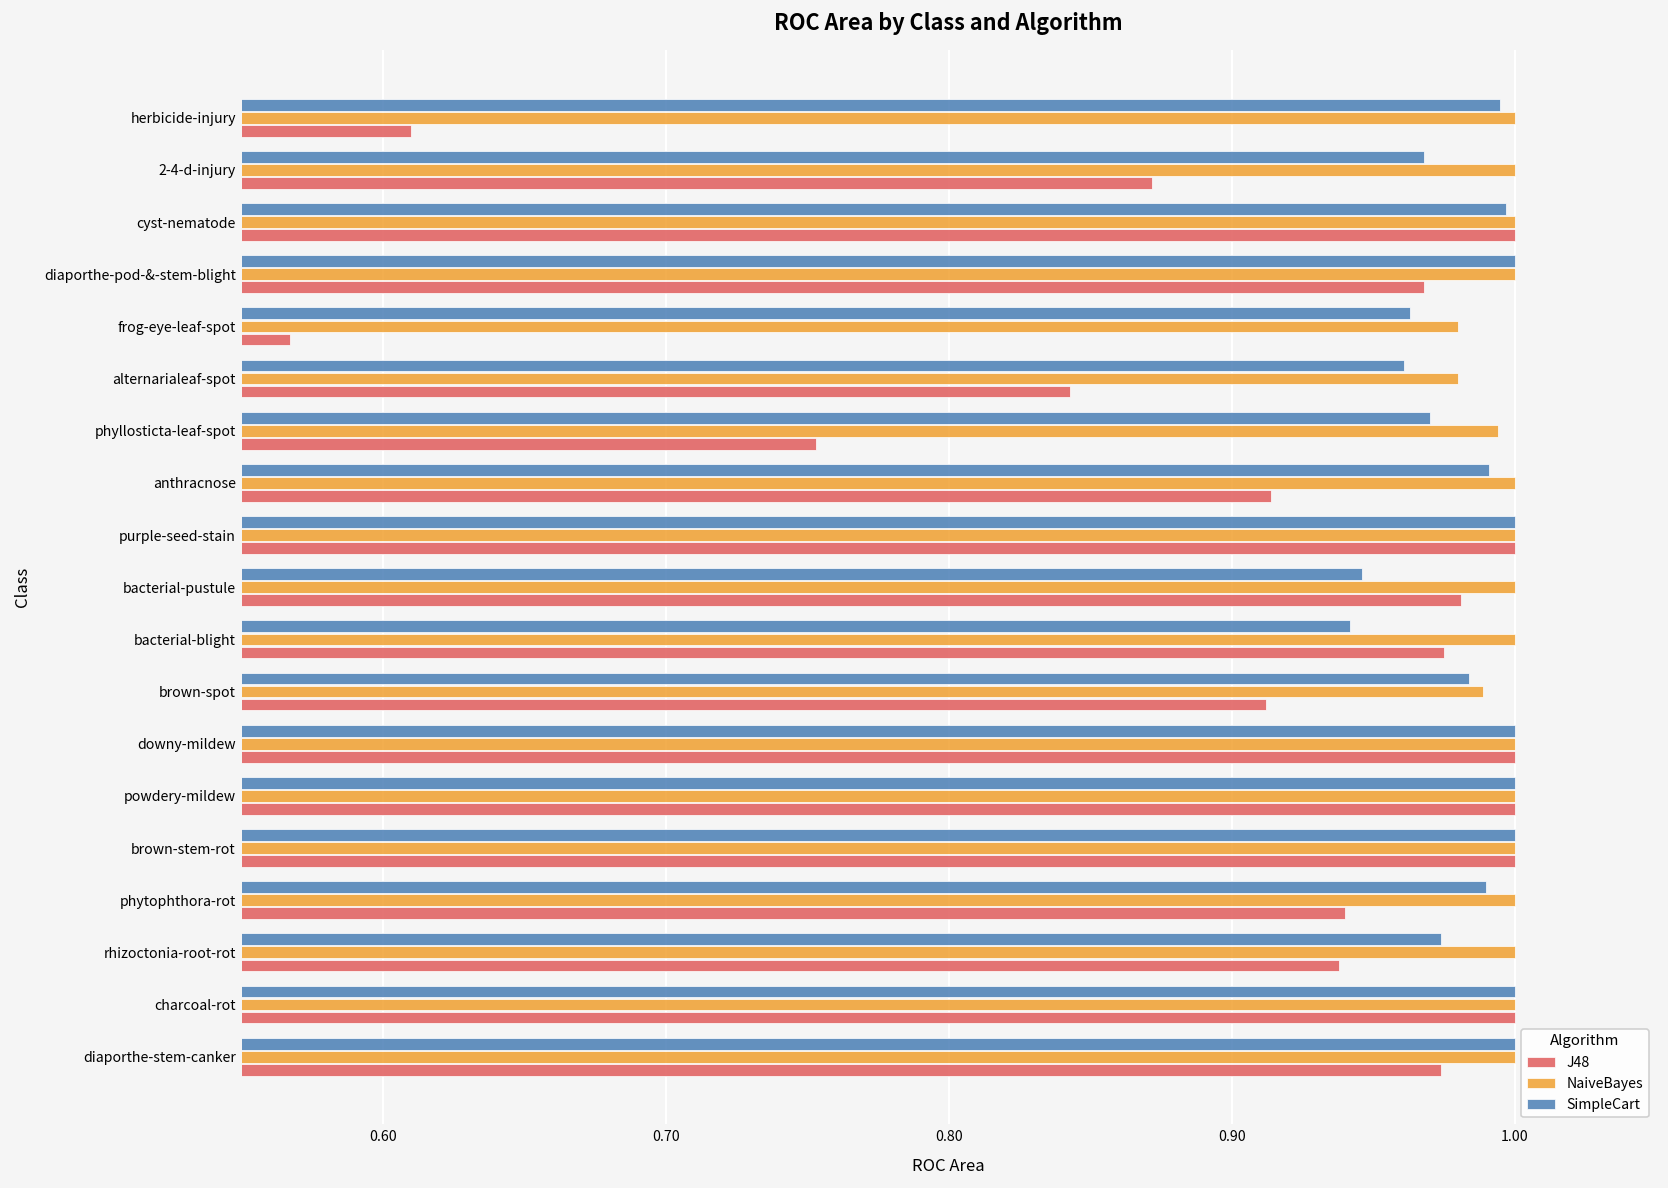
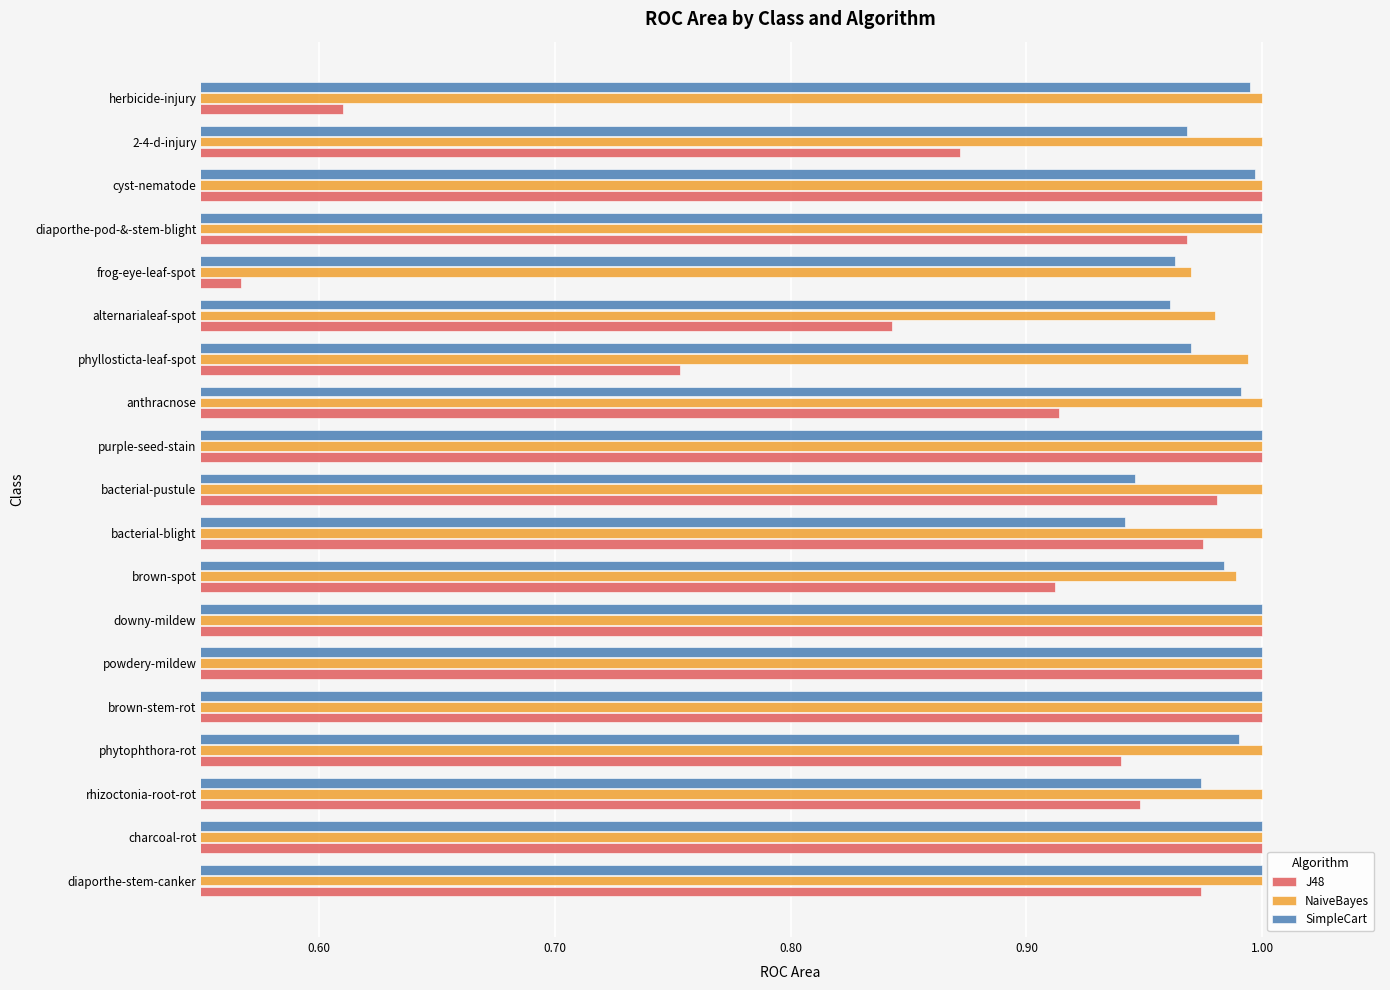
  {
    "J48": {
      "herbicide-injury": 0.610,
      "2-4-d-injury": 0.872,
      "cyst-nematode": 1.000,
      "diaporthe-pod-&-stem-blight": 0.968,
      "frog-eye-leaf-spot": 0.567,
      "alternarialeaf-spot": 0.843,
      "phyllosticta-leaf-spot": 0.753,
      "anthracnose": 0.914,
      "purple-seed-stain": 1.000,
      "bacterial-pustule": 0.981,
      "bacterial-blight": 0.975,
      "brown-spot": 0.912,
      "downy-mildew": 1.000,
      "powdery-mildew": 1.000,
      "brown-stem-rot": 1.000,
      "phytophthora-rot": 0.940,
-     "rhizoctonia-root-rot": 0.938,
+     "rhizoctonia-root-rot": 0.948,
      "charcoal-rot": 1.000,
      "diaporthe-stem-canker": 0.974
    },
    "NaiveBayes": {
      "herbicide-injury": 1.00,
      "2-4-d-injury": 1.00,
      "cyst-nematode": 1.00,
      "diaporthe-pod-&-stem-blight": 1.00,
-     "frog-eye-leaf-spot": 0.98,
+     "frog-eye-leaf-spot": 0.97,
      "alternarialeaf-spot": 0.98,
      "phyllosticta-leaf-spot": 0.994,
      "anthracnose": 1.00,
      "purple-seed-stain": 1.00,
      "bacterial-pustule": 1.00,
      "bacterial-blight": 1.00,
      "brown-spot": 0.99,
      "downy-mildew": 1.00,
      "powdery-mildew": 1.00,
      "brown-stem-rot": 1.00,
      "phytophthora-rot": 1.00,
      "rhizoctonia-root-rot": 1.00,
      "charcoal-rot": 1.00,
      "diaporthe-stem-canker": 1.00
    },
    "SimpleCart": {
      "herbicide-injury": 0.995,
      "2-4-d-injury": 0.968,
      "cyst-nematode": 0.997,
      "diaporthe-pod-&-stem-blight": 1.000,
      "frog-eye-leaf-spot": 0.963,
      "alternarialeaf-spot": 0.961,
      "phyllosticta-leaf-spot": 0.970,
      "anthracnose": 0.991,
      "purple-seed-stain": 1.000,
      "bacterial-pustule": 0.946,
      "bacterial-blight": 0.942,
      "brown-spot": 0.984,
      "downy-mildew": 1.000,
      "powdery-mildew": 1.000,
      "brown-stem-rot": 1.000,
      "phytophthora-rot": 0.990,
      "rhizoctonia-root-rot": 0.974,
      "charcoal-rot": 1.000,
      "diaporthe-stem-canker": 1.000
    }
  }
